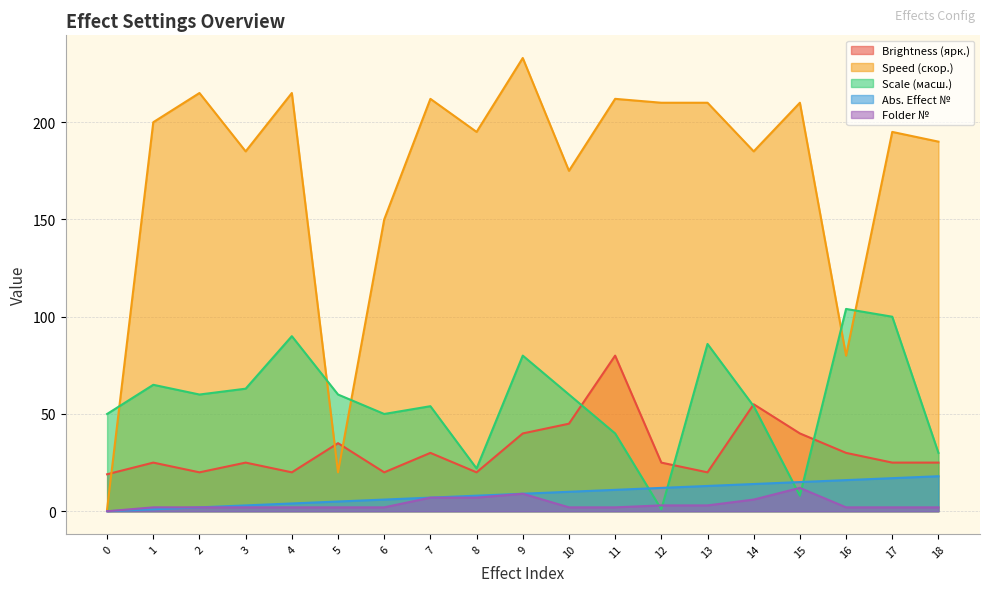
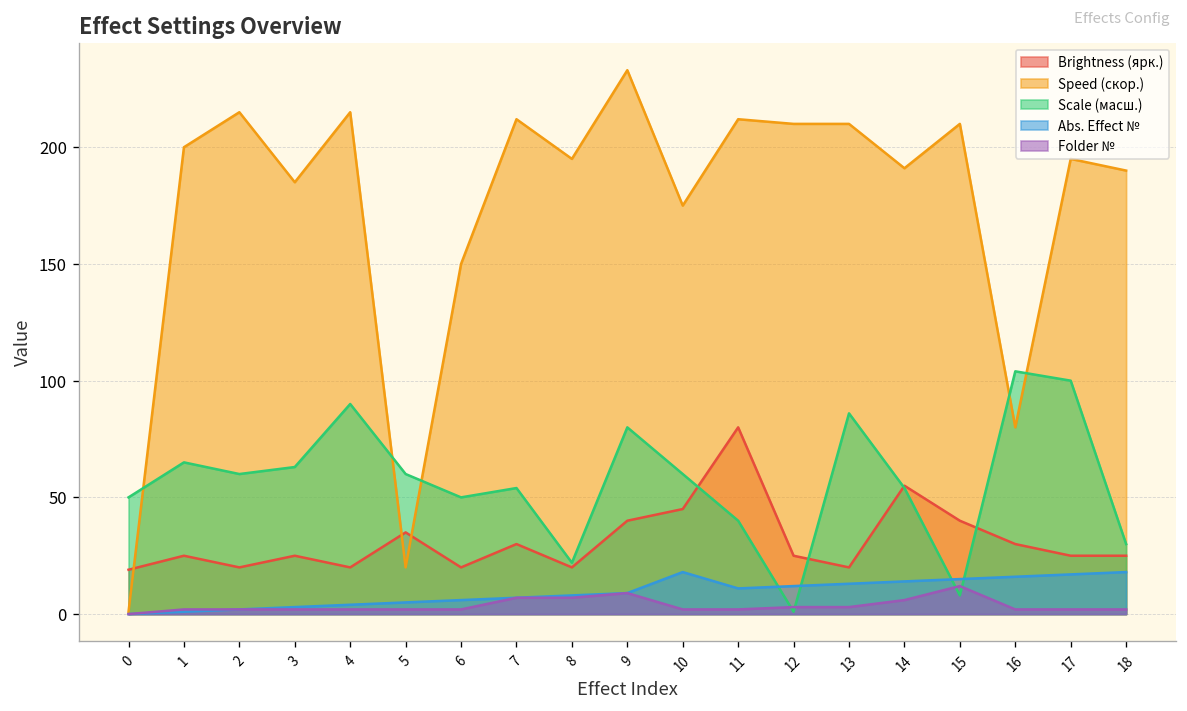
  {
    "Brightness (ярк.)": {
      "0": 19,
      "1": 25,
      "2": 20,
      "3": 25,
      "4": 20,
      "5": 35,
      "6": 20,
      "7": 30,
      "8": 20,
      "9": 40,
      "10": 45,
      "11": 80,
      "12": 25,
      "13": 20,
      "15": 40,
      "16": 30,
      "17": 25,
      "18": 25
    },
    "Speed (скор.)": {
      "1": 200,
      "2": 215,
      "3": 185,
      "4": 215,
      "5": 20,
      "6": 150,
      "7": 212,
      "8": 195,
      "9": 233,
      "10": 175,
      "11": 212,
      "12": 210,
      "13": 210,
-     "14": 185,
+     "14": 191,
      "15": 210,
      "16": 80,
      "17": 195,
      "18": 190
    },
    "Scale (масш.)": {
      "0": 50,
      "1": 65,
      "2": 60,
      "3": 63,
      "4": 90,
      "5": 60,
      "6": 50,
      "7": 54,
      "8": 22,
      "9": 80,
      "10": 60,
      "11": 40,
      "12": 1,
      "13": 86,
      "15": 8,
      "16": 104,
      "17": 100,
      "18": 30
    },
    "Abs. Effect №": {
      "4": 4,
      "5": 5,
      "6": 6,
-     "10": 10,
+     "10": 18,
      "11": 11,
      "12": 12,
      "13": 13,
      "14": 14,
      "15": 15,
      "16": 16,
      "17": 17,
      "18": 18
    },
    "Folder №": {
      "4": 2,
      "5": 2,
      "6": 2,
      "10": 2,
      "11": 2,
      "12": 3,
      "13": 3,
      "14": 6,
      "15": 12,
      "16": 2,
      "17": 2,
      "18": 2
    }
  }
